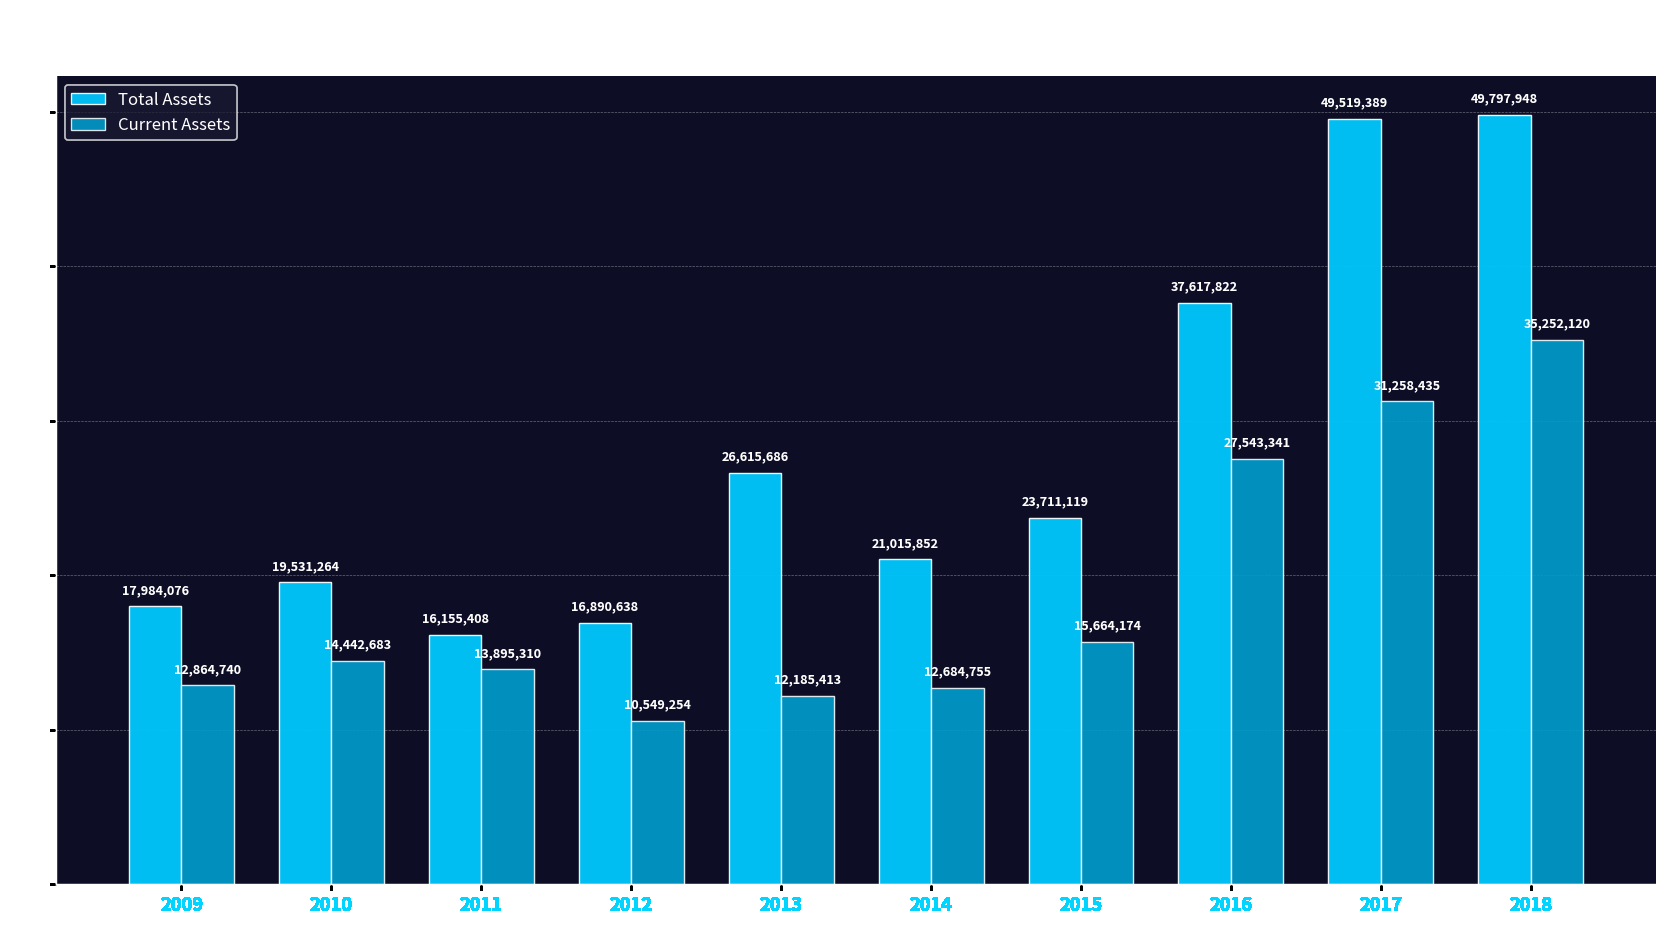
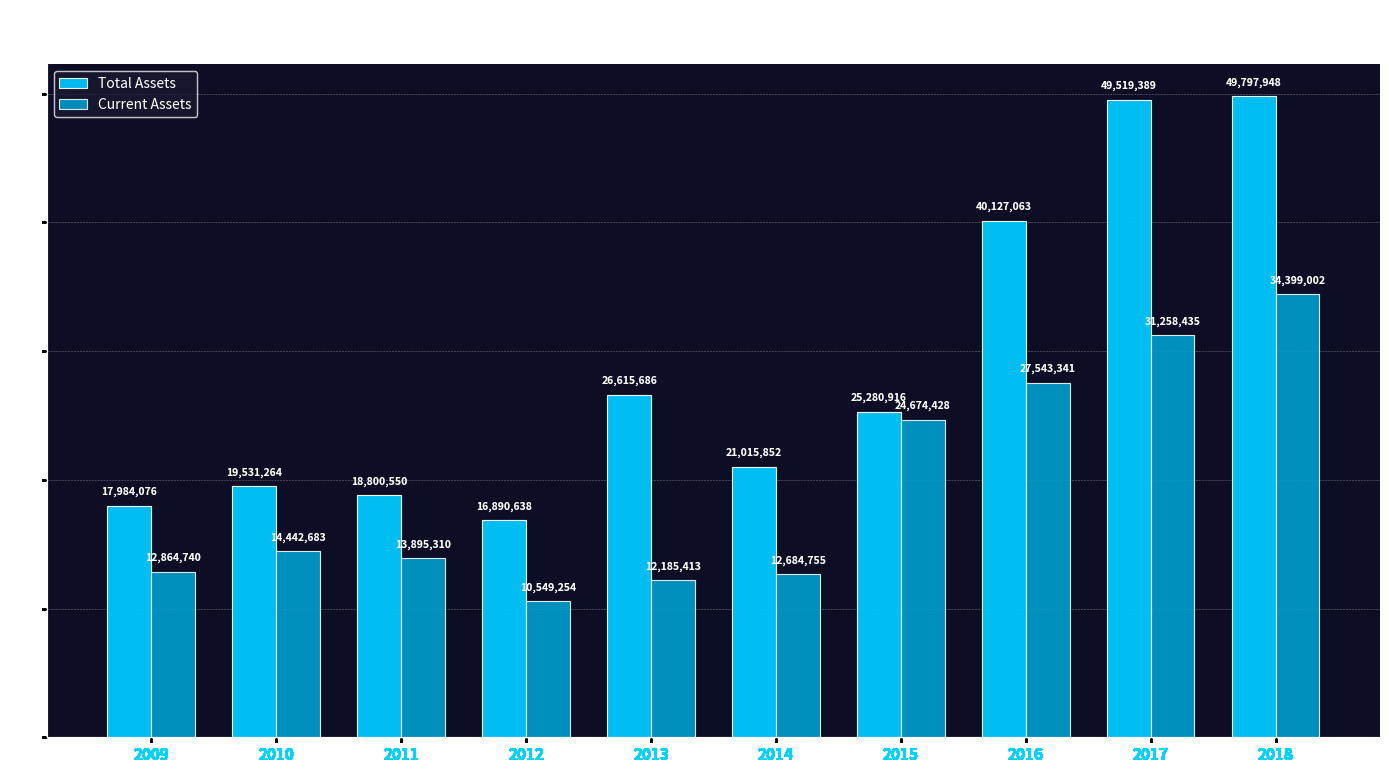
  {
    "Total Assets": {
      "2009": "17,984,076",
      "2010": "19,531,264",
-     "2011": "16,155,408",
+     "2011": "18,800,550",
      "2012": "16,890,638",
      "2013": "26,615,686",
      "2014": "21,015,852",
-     "2015": "23,711,119",
-     "2016": "37,617,822",
+     "2015": "25,280,916",
+     "2016": "40,127,063",
      "2017": "49,519,389",
      "2018": "49,797,948"
    },
    "Current Assets": {
      "2009": "12,864,740",
      "2010": "14,442,683",
      "2011": "13,895,310",
      "2012": "10,549,254",
      "2013": "12,185,413",
      "2014": "12,684,755",
-     "2015": "15,664,174",
+     "2015": "24,674,428",
      "2016": "27,543,341",
      "2017": "31,258,435",
-     "2018": "35,252,120"
+     "2018": "34,399,002"
    }
  }
